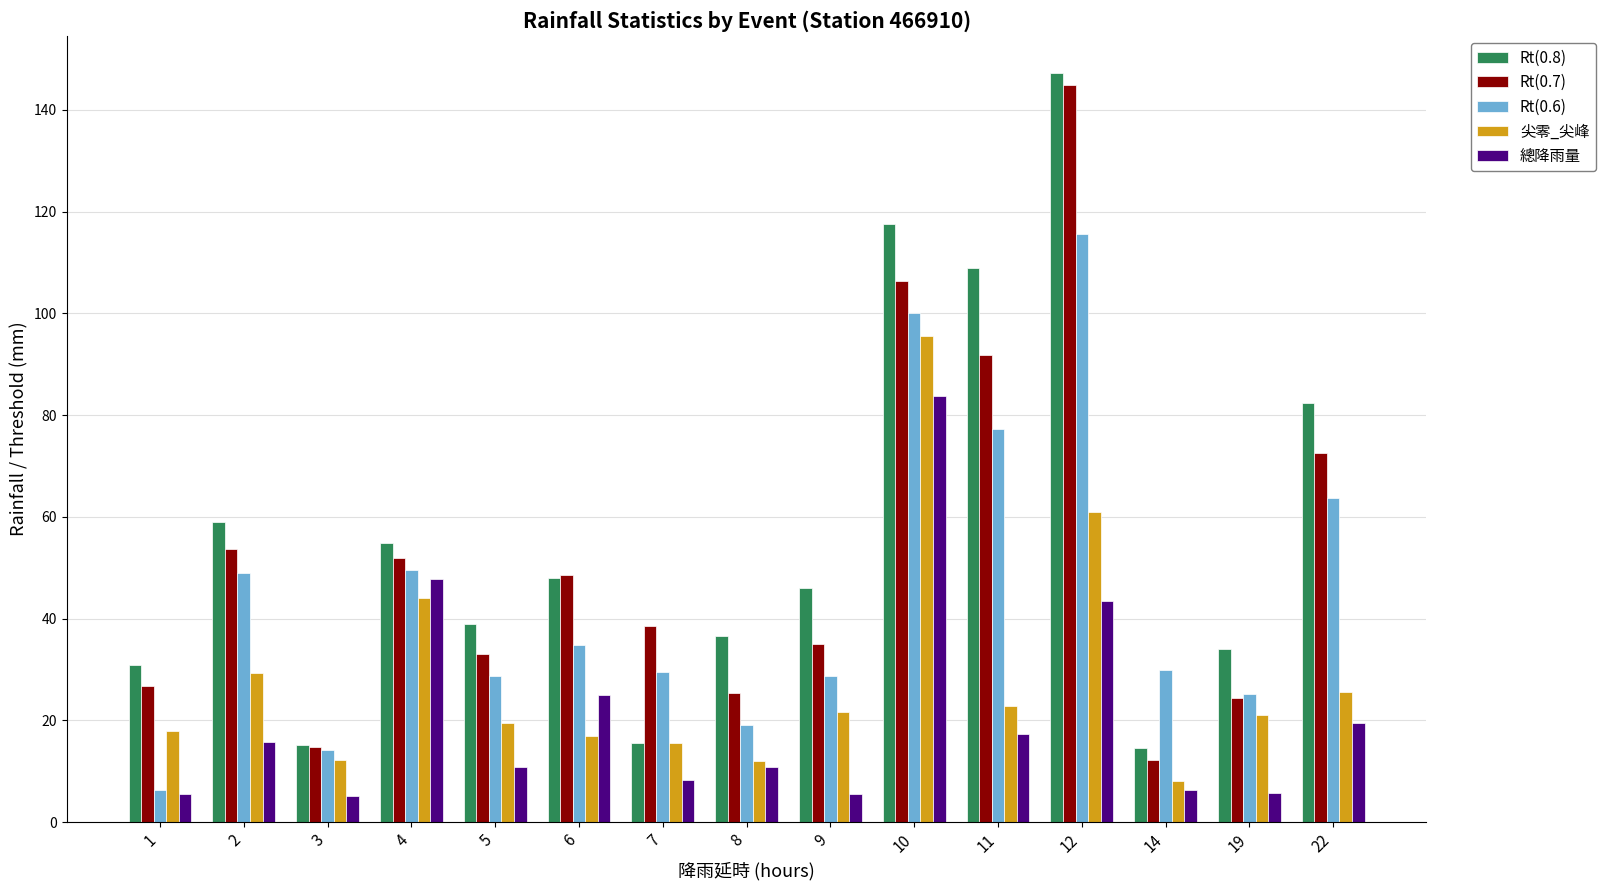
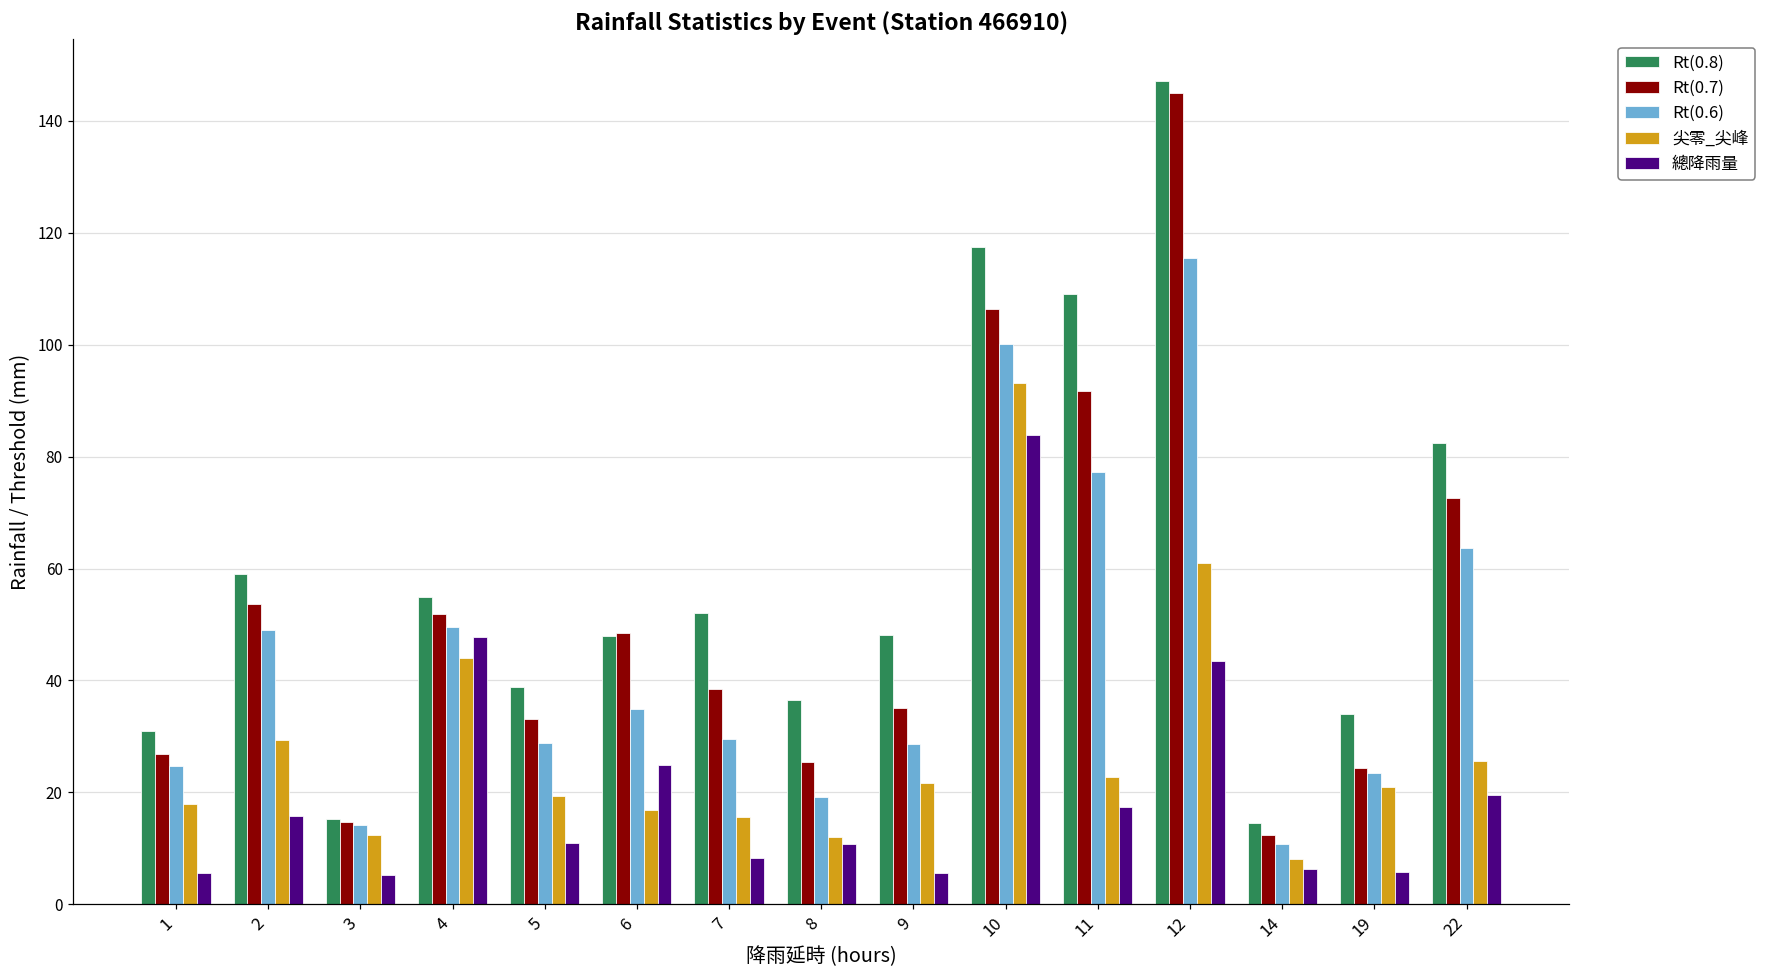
  {
    "Rt(0.8)": {
      "1": 31,
      "2": 59,
      "3": 15,
      "4": 55,
      "5": 39,
      "6": 48,
-     "7": 16,
+     "7": 52,
      "8": 37,
-     "9": 46,
+     "9": 48,
      "10": 118,
      "11": 109,
      "12": 147,
      "14": 15,
      "19": 34,
      "22": 82
    },
    "Rt(0.7)": {
      "1": 27,
      "2": 54,
      "3": 15,
      "4": 52,
      "5": 33,
      "6": 49,
      "7": 39,
      "8": 25,
      "9": 35,
      "10": 106,
      "11": 92,
      "12": 145,
      "14": 12,
      "19": 24,
      "22": 73
    },
    "Rt(0.6)": {
-     "1": 6,
+     "1": 25,
      "2": 49,
      "3": 14,
      "4": 50,
      "5": 29,
      "6": 35,
      "7": 30,
      "8": 19,
      "9": 29,
      "10": 100,
      "11": 77,
      "12": 116,
-     "14": 30,
-     "19": 25,
+     "14": 11,
+     "19": 24,
      "22": 64
    },
    "尖零_尖峰": {
      "1": 18,
      "2": 29,
      "3": 12,
      "4": 44,
      "5": 19,
      "6": 17,
      "7": 16,
      "8": 12,
      "9": 22,
-     "10": 96,
+     "10": 93,
      "11": 23,
      "12": 61,
      "14": 8,
      "19": 21,
      "22": 26
    },
    "總降雨量": {
      "1": 6,
      "2": 16,
      "3": 5,
      "4": 48,
      "5": 11,
      "6": 25,
      "7": 8,
      "8": 11,
      "9": 6,
      "10": 84,
      "11": 17,
      "12": 44,
      "14": 6,
      "19": 6,
      "22": 20
    }
  }
